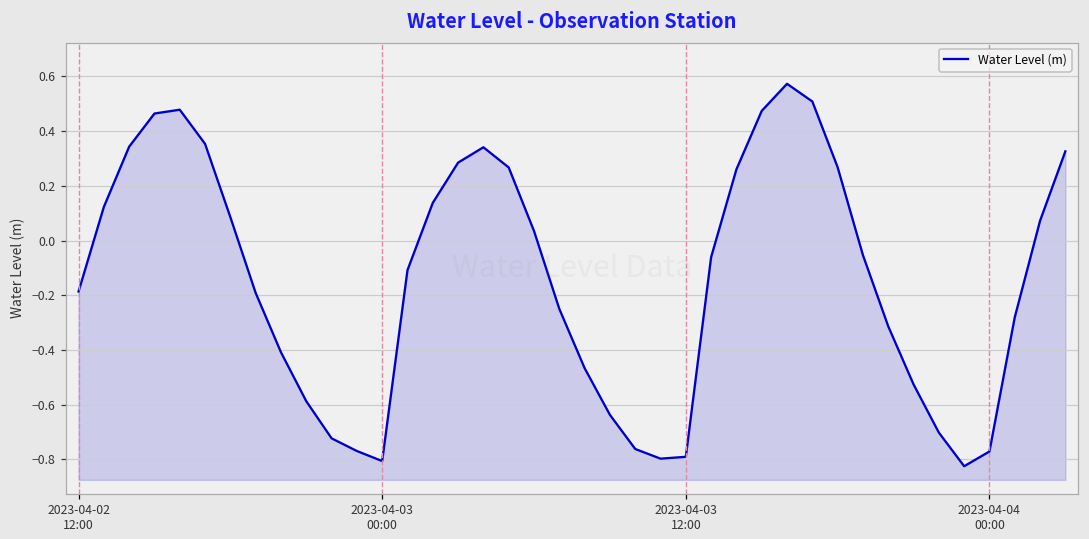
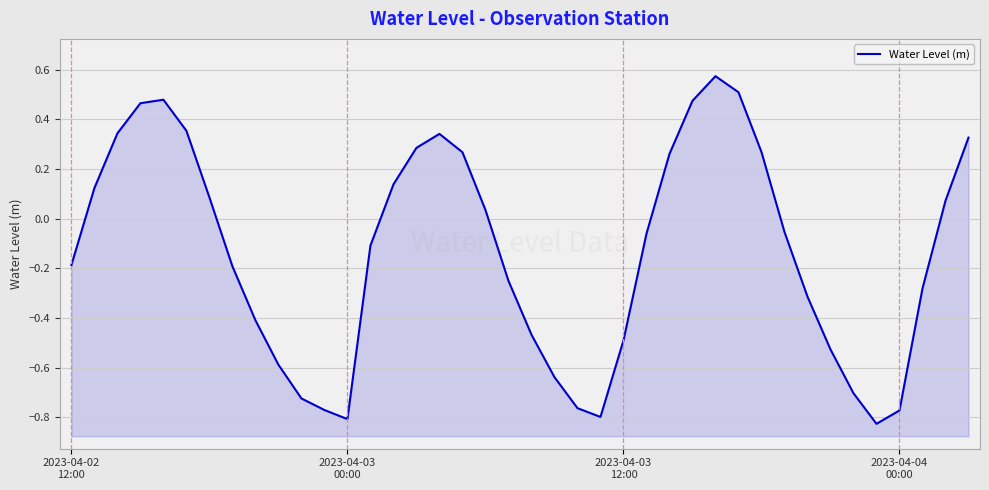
  {
    "2023-04-02 12:00": -0.19,
    "2023-04-03 00:00": -0.81,
-   "2023-04-03 12:00": -0.79,
+   "2023-04-03 12:00": -0.49,
    "2023-04-04 00:00": -0.77
  }
